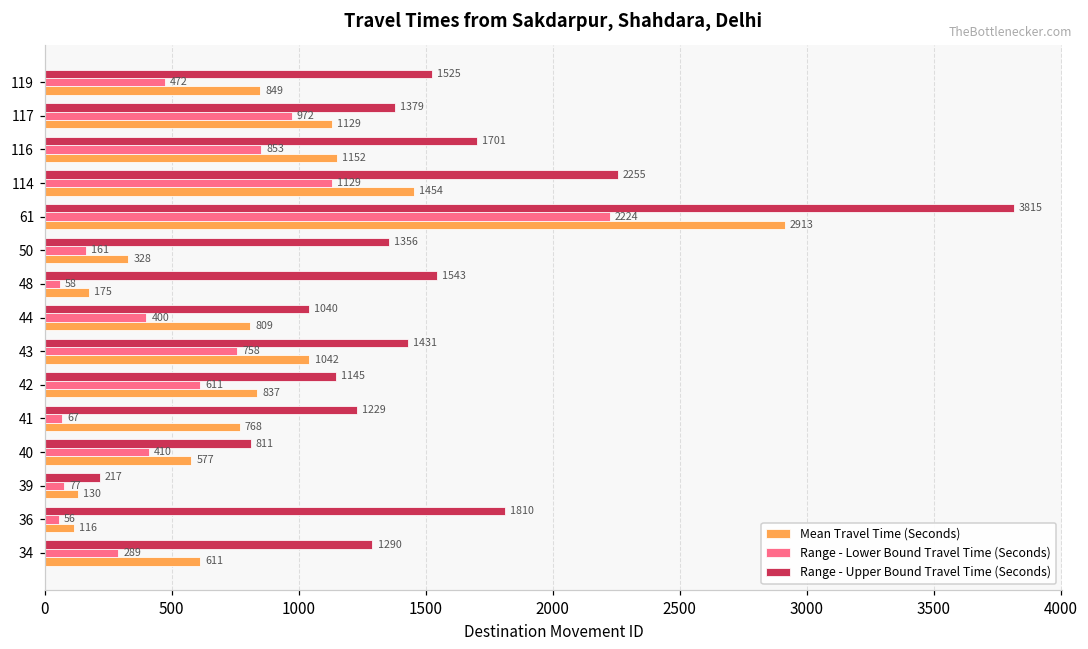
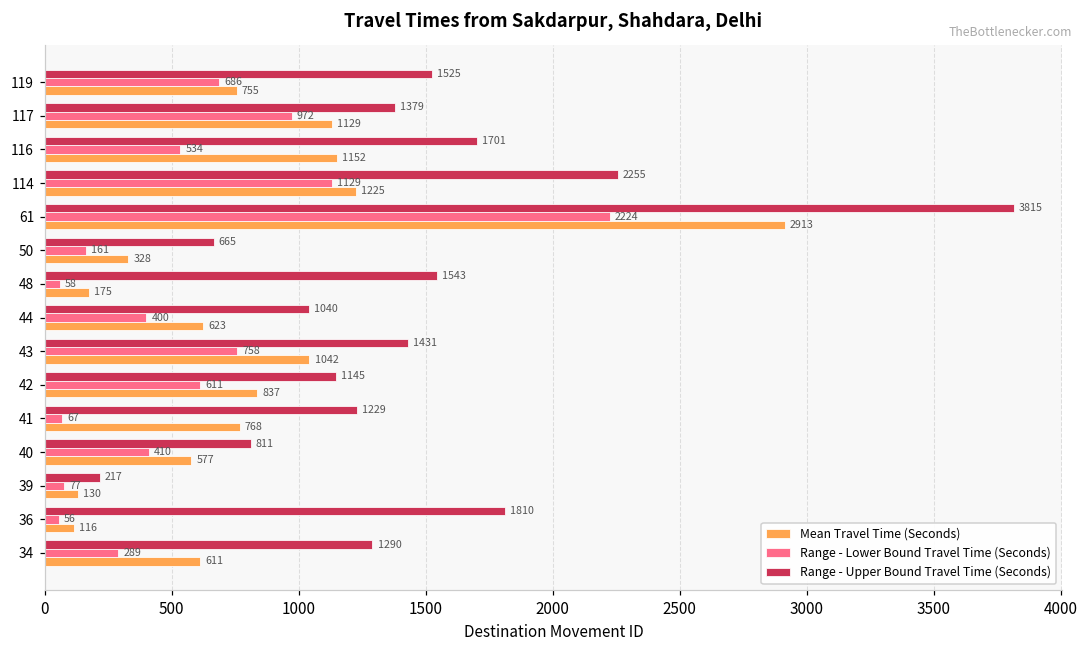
  {
    "Mean Travel Time (Seconds)": {
-     "119": 849,
+     "119": 755,
      "117": 1129,
      "116": 1152,
-     "114": 1454,
+     "114": 1225,
      "61": 2913,
      "50": 328,
      "48": 175,
-     "44": 809,
+     "44": 623,
      "43": 1042,
      "42": 837,
      "41": 768,
      "40": 577,
      "39": 130,
      "36": 116,
      "34": 611
    },
    "Range - Lower Bound Travel Time (Seconds)": {
-     "119": 472,
+     "119": 686,
      "117": 972,
-     "116": 853,
+     "116": 534,
      "114": 1129,
      "61": 2224,
      "50": 161,
      "48": 58,
      "44": 400,
      "43": 758,
      "42": 611,
      "41": 67,
      "40": 410,
      "39": 77,
      "36": 56,
      "34": 289
    },
    "Range - Upper Bound Travel Time (Seconds)": {
      "119": 1525,
      "117": 1379,
      "116": 1701,
      "114": 2255,
      "61": 3815,
-     "50": 1356,
+     "50": 665,
      "48": 1543,
      "44": 1040,
      "43": 1431,
      "42": 1145,
      "41": 1229,
      "40": 811,
      "39": 217,
      "36": 1810,
      "34": 1290
    }
  }
